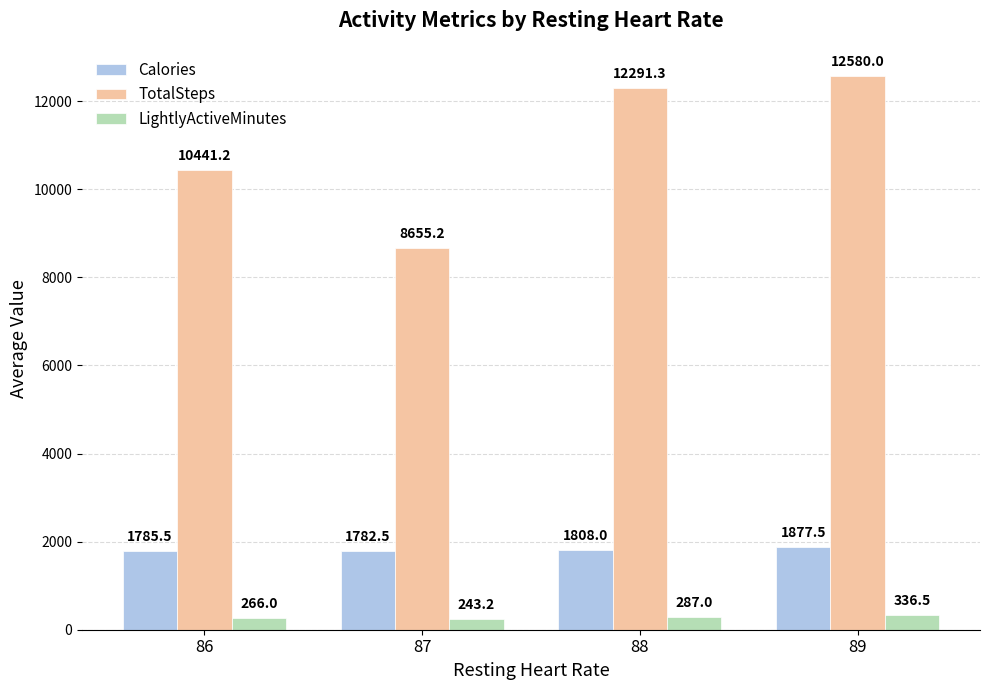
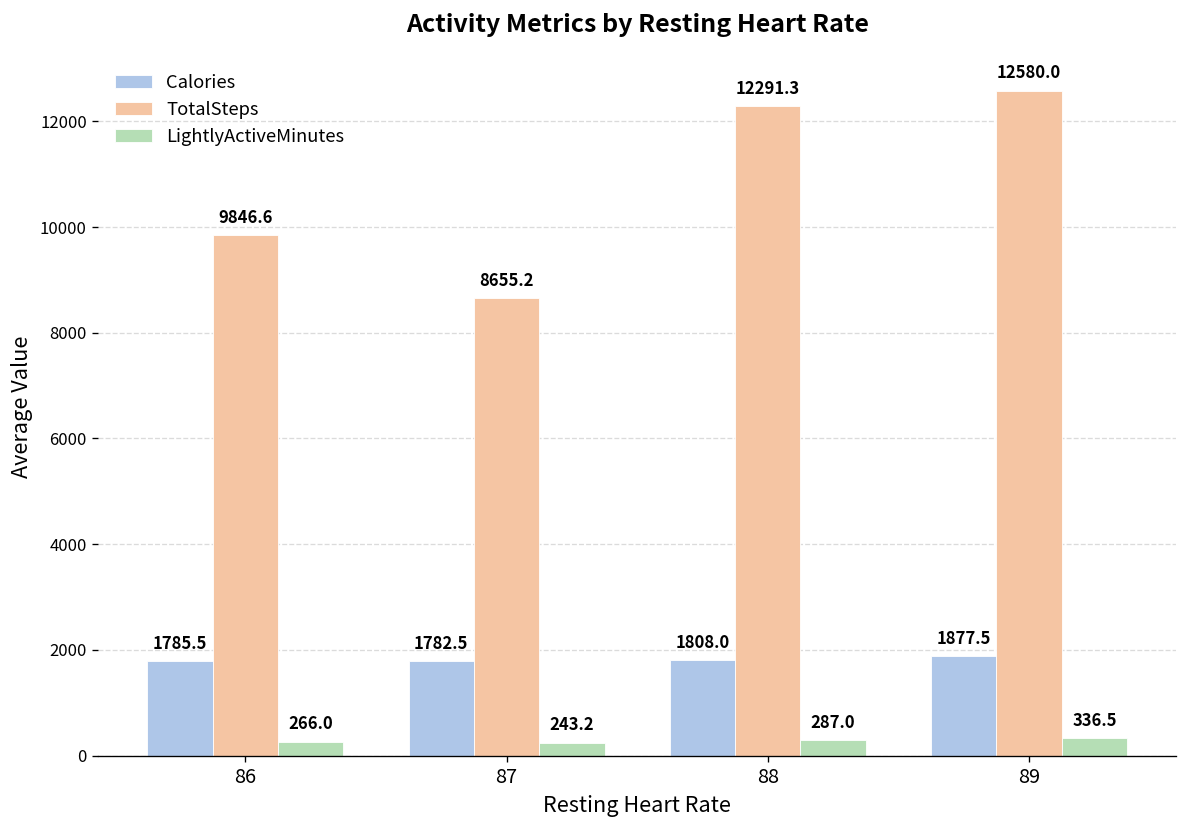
  {
    "TotalSteps": {
-     "86": 10441.2,
+     "86": 9846.6,
      "87": 8655.2,
      "88": 12291.3,
      "89": 12580.0
    }
  }
